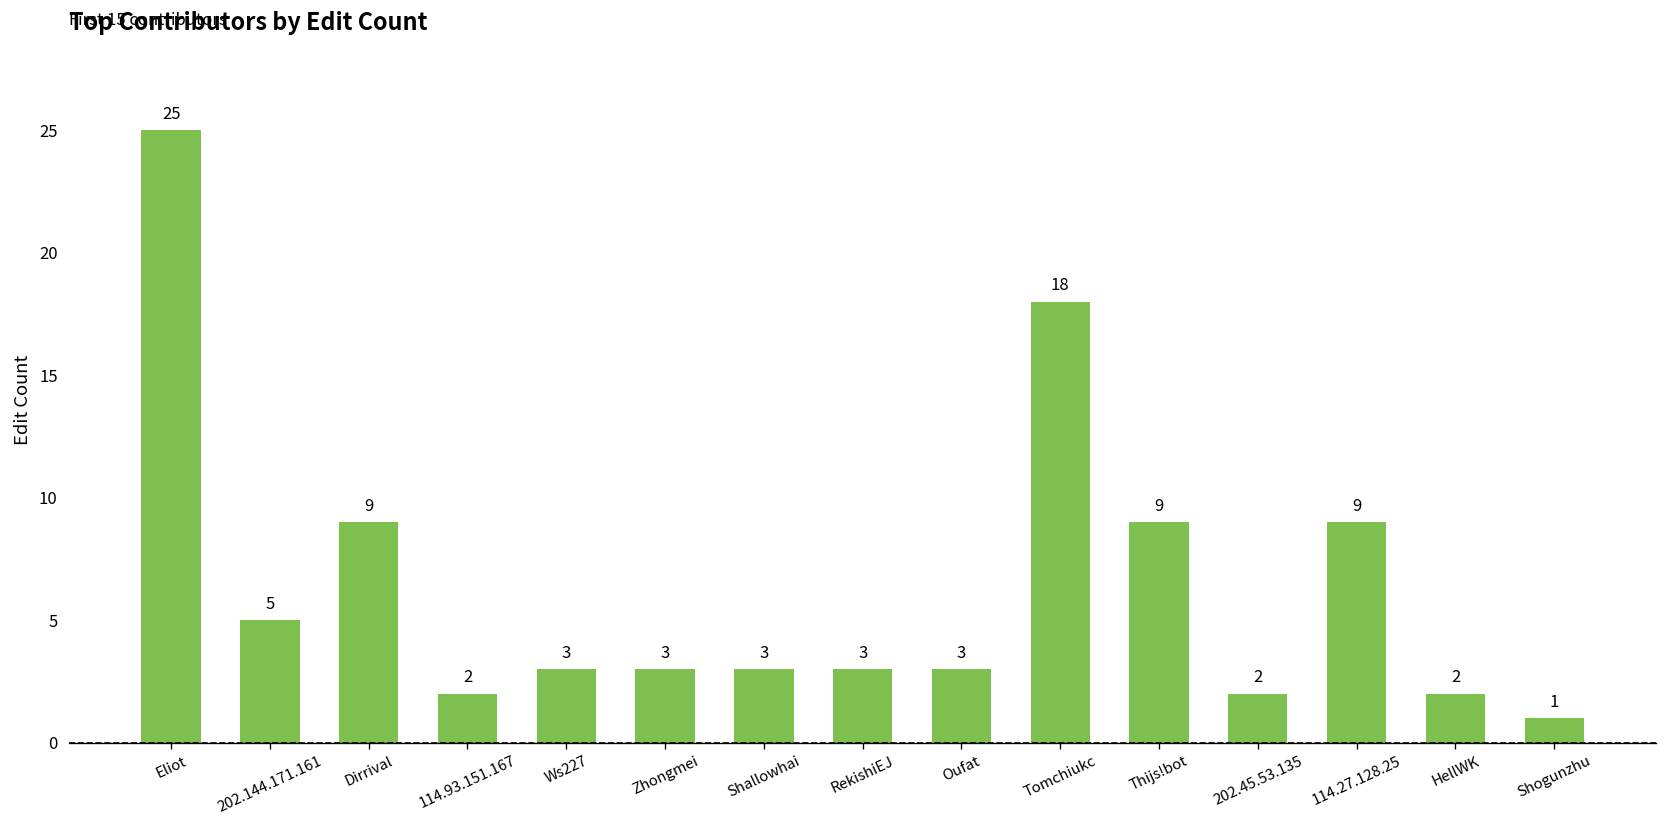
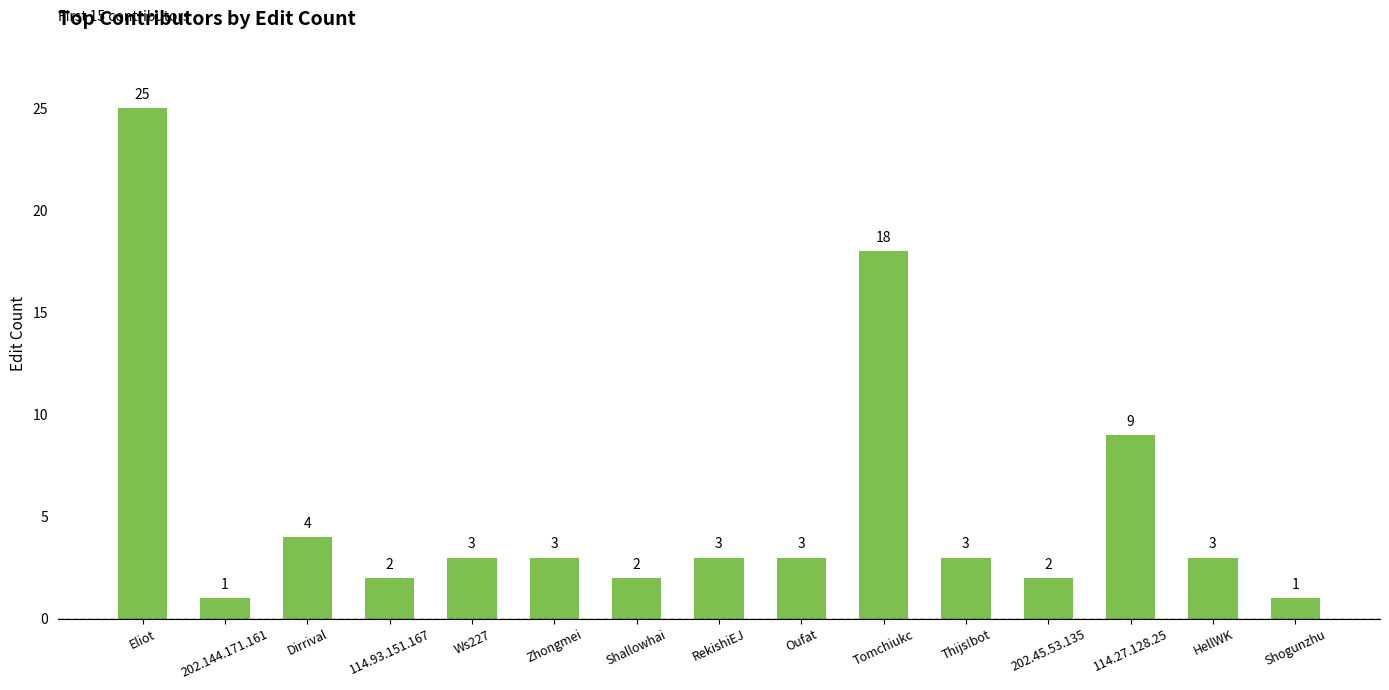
  {
    "Eliot": 25,
-   "202.144.171.161": 5,
-   "Dirrival": 9,
+   "202.144.171.161": 1,
+   "Dirrival": 4,
    "114.93.151.167": 2,
    "Ws227": 3,
    "Zhongmei": 3,
-   "Shallowhai": 3,
+   "Shallowhai": 2,
    "RekishiEJ": 3,
    "Oufat": 3,
    "Tomchiukc": 18,
-   "Thijs!bot": 9,
+   "Thijs!bot": 3,
    "202.45.53.135": 2,
    "114.27.128.25": 9,
-   "HellWK": 2,
+   "HellWK": 3,
    "Shogunzhu": 1
  }
